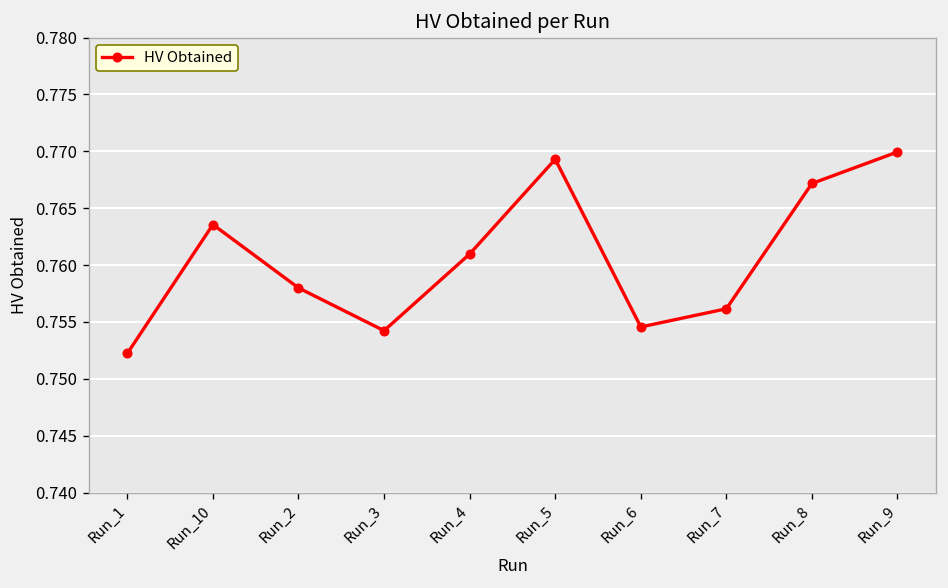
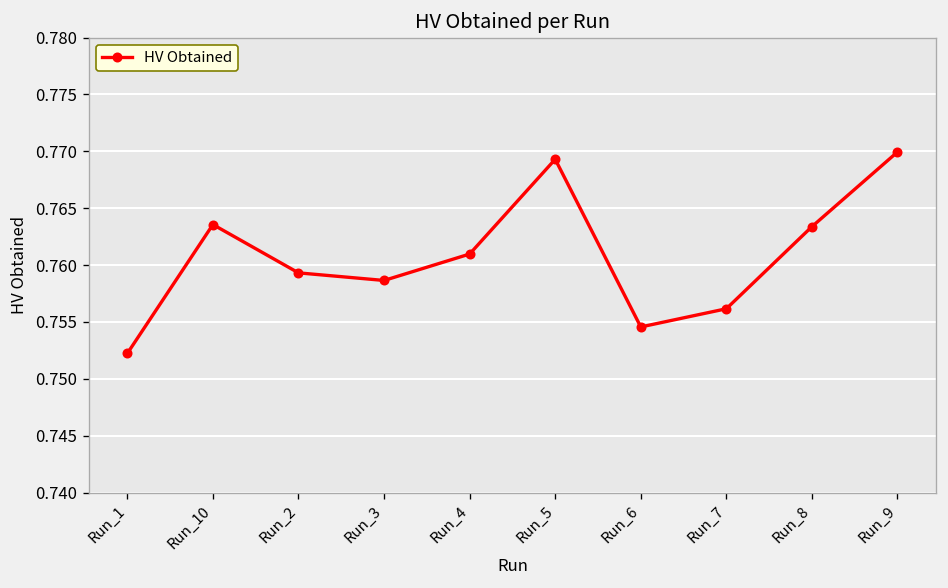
  {
    "Run_1": 0.752,
    "Run_10": 0.764,
-   "Run_2": 0.758,
-   "Run_3": 0.754,
+   "Run_2": 0.759,
+   "Run_3": 0.759,
    "Run_4": 0.761,
    "Run_5": 0.769,
    "Run_6": 0.755,
    "Run_7": 0.756,
-   "Run_8": 0.767,
+   "Run_8": 0.763,
    "Run_9": 0.770
  }
